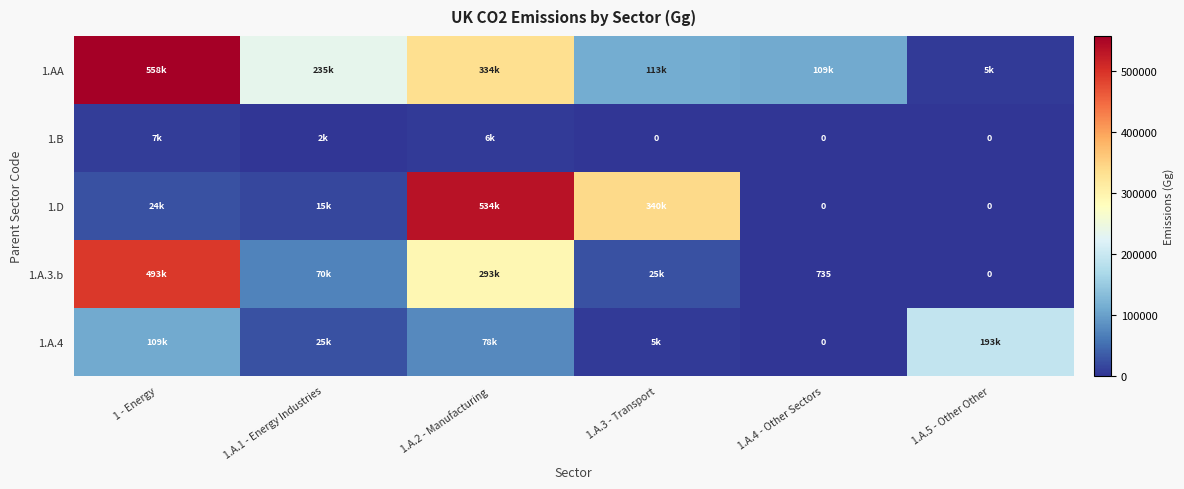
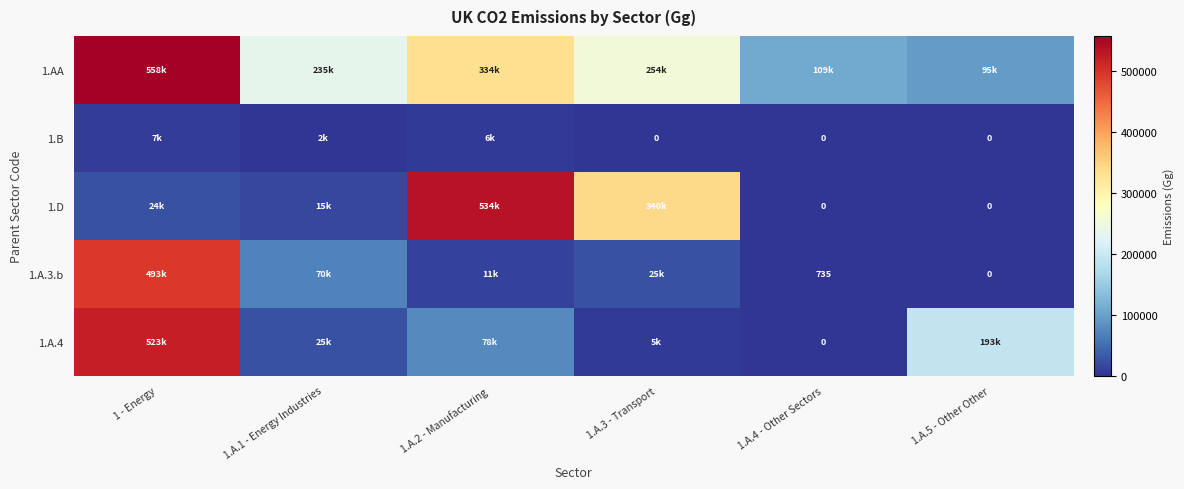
  {
    "1.AA": {
      "1 - Energy": "558k",
      "1.A.1 - Energy Industries": "235k",
      "1.A.2 - Manufacturing": "334k",
-     "1.A.3 - Transport": "113k",
+     "1.A.3 - Transport": "254k",
      "1.A.4 - Other Sectors": "109k",
-     "1.A.5 - Other Other": "5k"
+     "1.A.5 - Other Other": "95k"
    },
    "1.B": {
      "1 - Energy": "7k",
      "1.A.1 - Energy Industries": "2k",
      "1.A.2 - Manufacturing": "6k",
      "1.A.3 - Transport": "0",
      "1.A.4 - Other Sectors": "0",
      "1.A.5 - Other Other": "0"
    },
    "1.D": {
      "1 - Energy": "24k",
      "1.A.1 - Energy Industries": "15k",
      "1.A.2 - Manufacturing": "534k",
      "1.A.3 - Transport": "340k",
      "1.A.4 - Other Sectors": "0",
      "1.A.5 - Other Other": "0"
    },
    "1.A.3.b": {
      "1 - Energy": "493k",
      "1.A.1 - Energy Industries": "70k",
-     "1.A.2 - Manufacturing": "293k",
+     "1.A.2 - Manufacturing": "11k",
      "1.A.3 - Transport": "25k",
      "1.A.4 - Other Sectors": "735",
      "1.A.5 - Other Other": "0"
    },
    "1.A.4": {
-     "1 - Energy": "109k",
+     "1 - Energy": "523k",
      "1.A.1 - Energy Industries": "25k",
      "1.A.2 - Manufacturing": "78k",
      "1.A.3 - Transport": "5k",
      "1.A.4 - Other Sectors": "0",
      "1.A.5 - Other Other": "193k"
    }
  }
